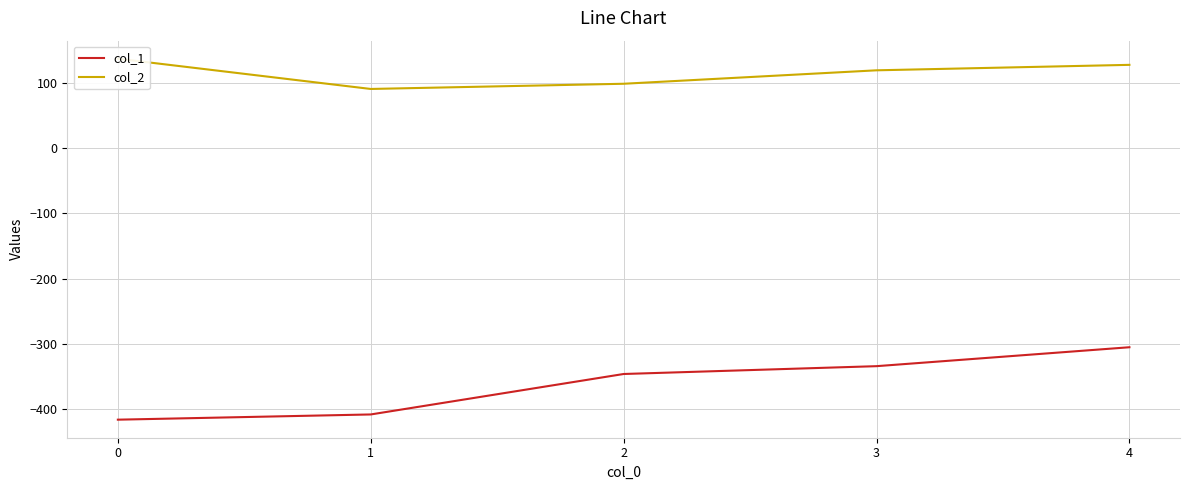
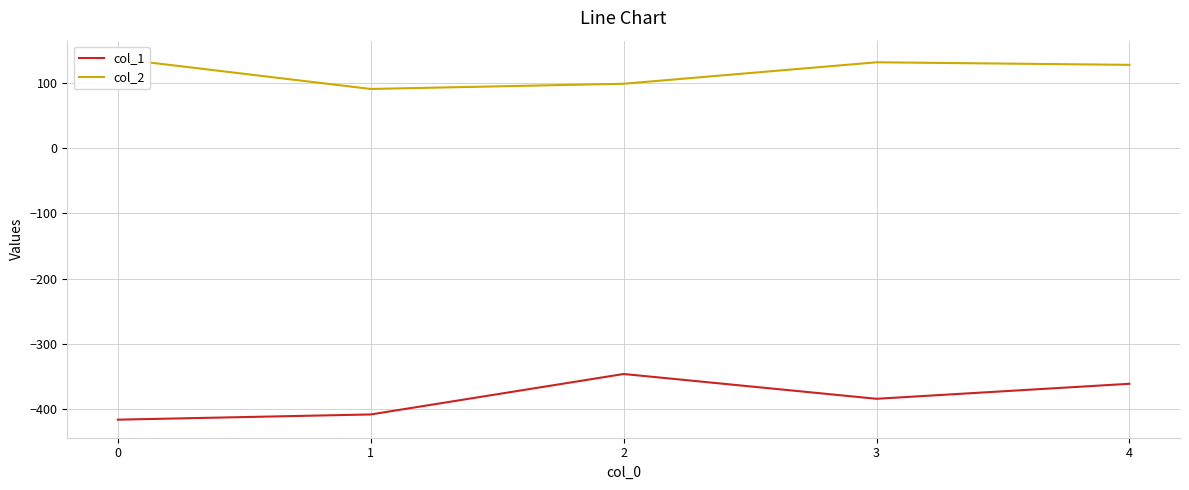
  {
    "col_1": {
      "0": -420,
      "1": -410,
      "2": -350,
-     "3": -330,
-     "4": -310
+     "3": -380,
+     "4": -360
    },
    "col_2": {
      "1": 90,
      "2": 100,
-     "3": 120,
+     "3": 130,
      "4": 130
    }
  }
